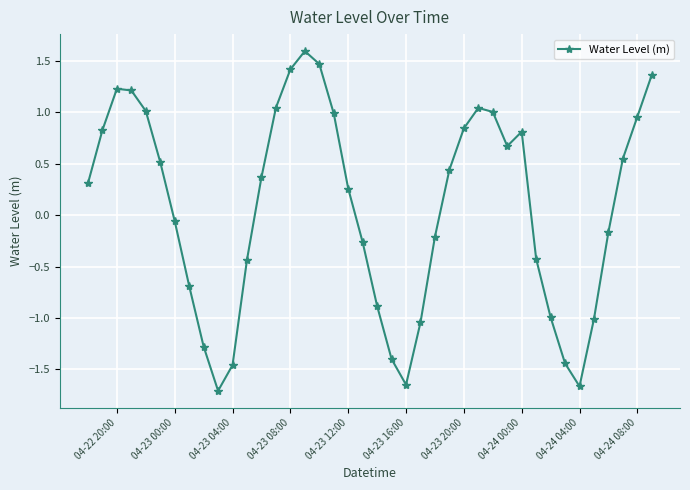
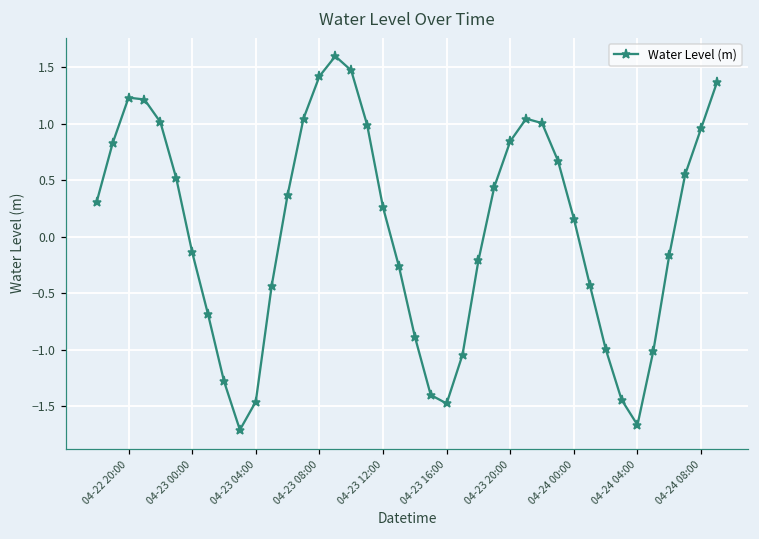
  {
    "04-22 20:00": 1.23,
-   "04-23 00:00": -0.06,
+   "04-23 00:00": -0.14,
    "04-23 04:00": -1.46,
    "04-23 08:00": 1.42,
    "04-23 12:00": 0.26,
-   "04-23 16:00": -1.65,
+   "04-23 16:00": -1.48,
    "04-23 20:00": 0.84,
-   "04-24 00:00": 0.81,
+   "04-24 00:00": 0.16,
    "04-24 04:00": -1.67,
    "04-24 08:00": 0.96
  }
